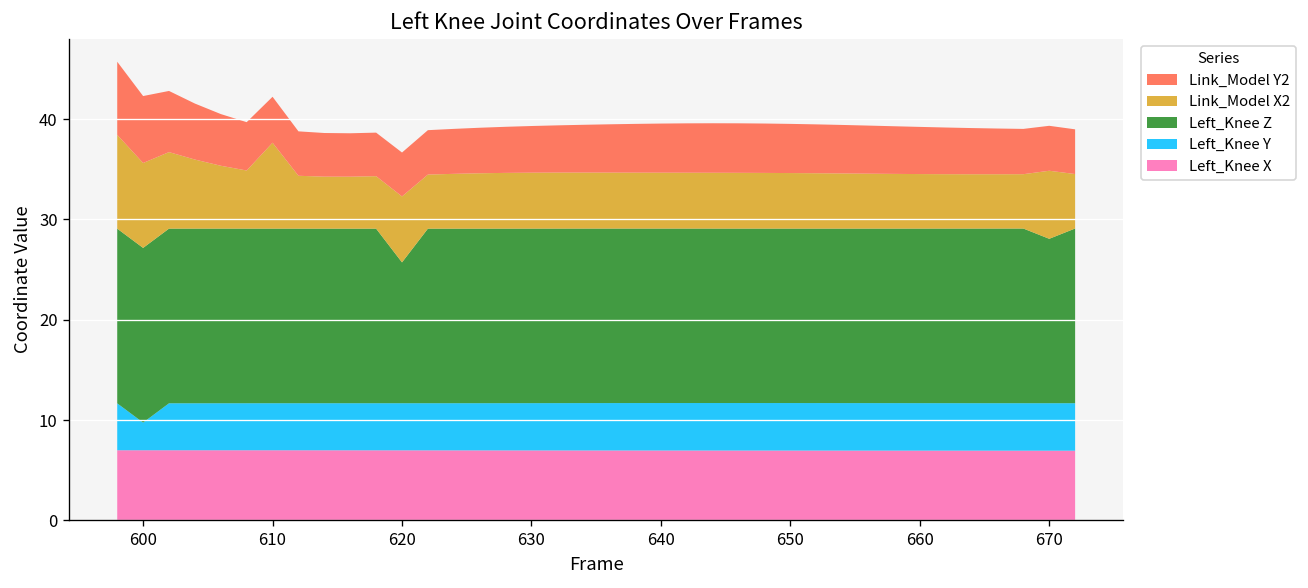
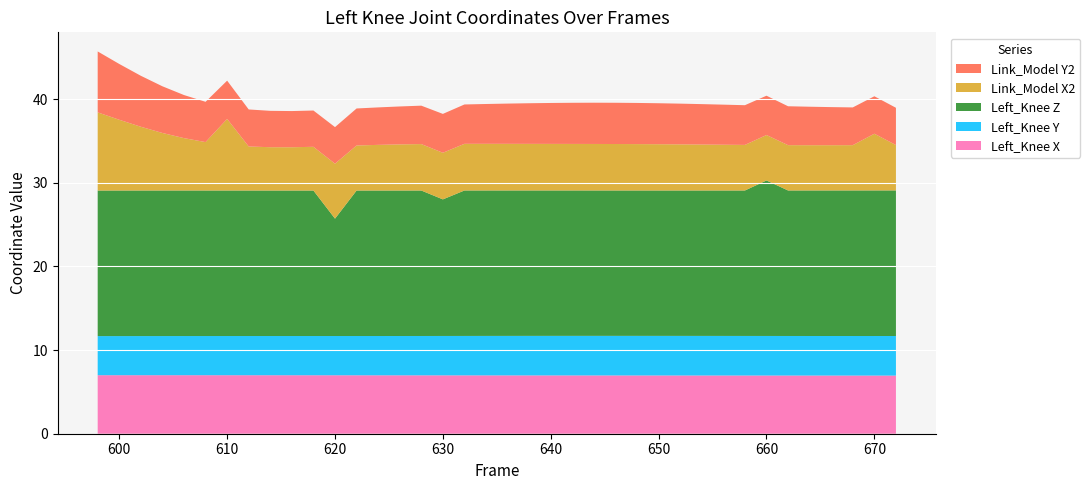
  {
    "Left_Knee X": {
      "600": 7,
      "610": 7,
      "620": 7,
      "630": 7,
      "640": 7,
      "650": 7,
      "660": 7,
      "670": 7
    },
    "Left_Knee Y": {
-     "600": 3,
+     "600": 5,
      "610": 5,
      "620": 5,
      "630": 5,
      "640": 5,
      "650": 5,
      "660": 5,
      "670": 5
    },
    "Left_Knee Z": {
      "600": 17,
      "610": 17,
      "620": 14,
-     "630": 17,
+     "630": 16,
      "640": 17,
      "650": 17,
-     "660": 17,
-     "670": 16
+     "660": 19,
+     "670": 17
    },
    "Link_Model X2": {
      "600": 8,
      "610": 9,
      "620": 7,
      "630": 6,
      "640": 6,
      "650": 6,
      "660": 5,
      "670": 7
    },
    "Link_Model Y2": {
      "600": 7,
      "610": 5,
      "620": 4,
      "630": 5,
      "640": 5,
      "650": 5,
      "660": 5,
      "670": 4
    }
  }
